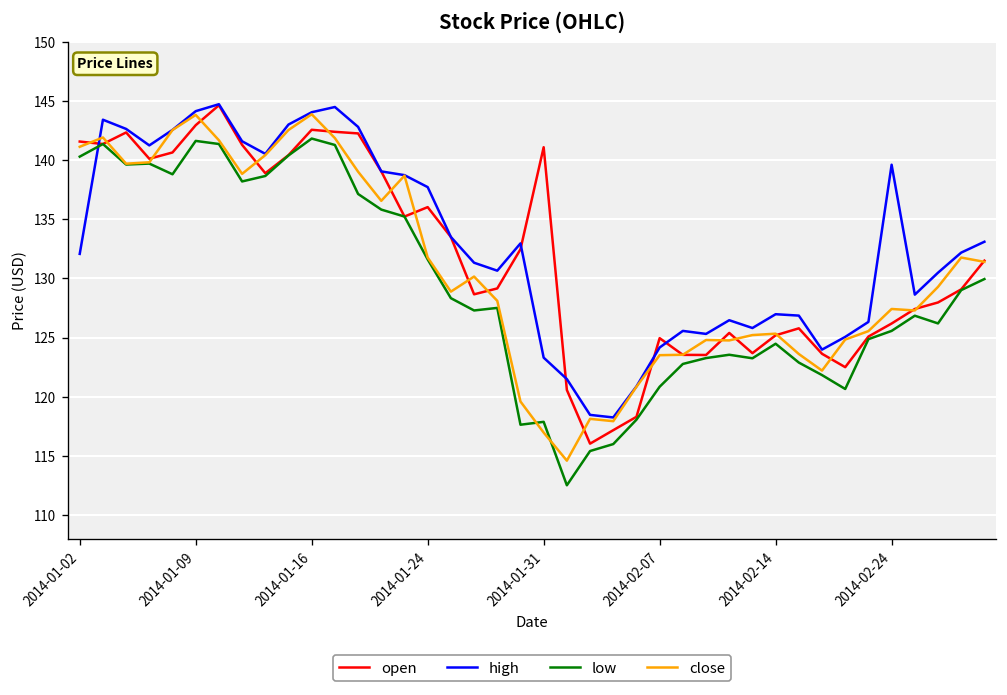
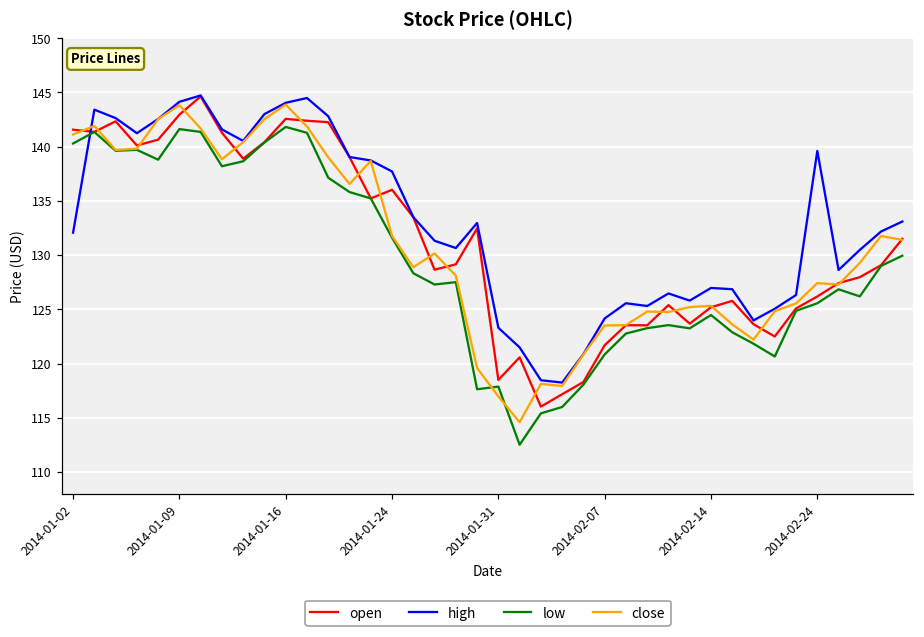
  {
    "open": {
      "2014-01-02": 142,
      "2014-01-09": 143,
      "2014-01-16": 143,
      "2014-01-24": 136,
-     "2014-01-31": 141,
-     "2014-02-07": 125,
+     "2014-01-31": 118,
+     "2014-02-07": 122,
      "2014-02-24": 126
    },
    "high": {
      "2014-01-02": 132,
      "2014-01-09": 144,
      "2014-01-24": 138,
      "2014-01-31": 123,
      "2014-02-07": 124,
      "2014-02-14": 127,
      "2014-02-24": 140
    },
    "low": {
      "2014-01-02": 140,
      "2014-01-09": 142,
      "2014-01-16": 142,
      "2014-01-31": 118,
      "2014-02-07": 121,
      "2014-02-14": 124,
      "2014-02-24": 126
    },
    "close": {
      "2014-01-02": 141,
      "2014-01-09": 144,
      "2014-01-31": 117,
      "2014-02-07": 124,
      "2014-02-24": 127
    }
  }
